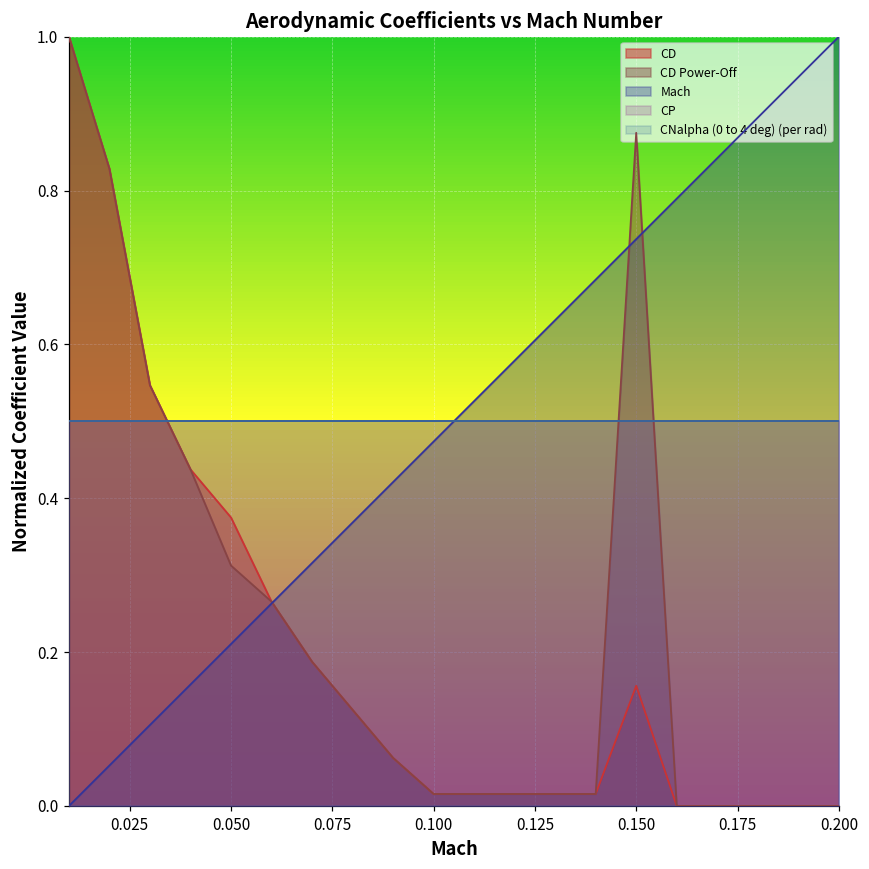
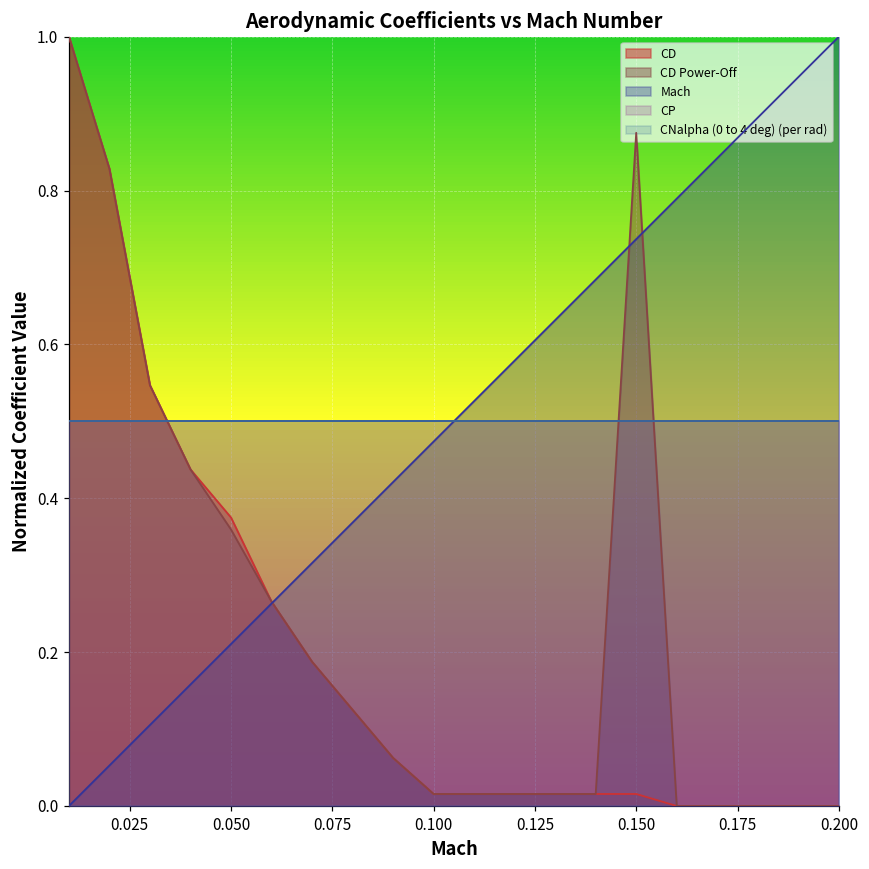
  {
    "CD": {
      "0.050": 0.38,
-     "0.150": 0.16
+     "0.150": 0.02
    },
    "CD Power-Off": {
-     "0.050": 0.31
+     "0.050": 0.36
    }
  }
